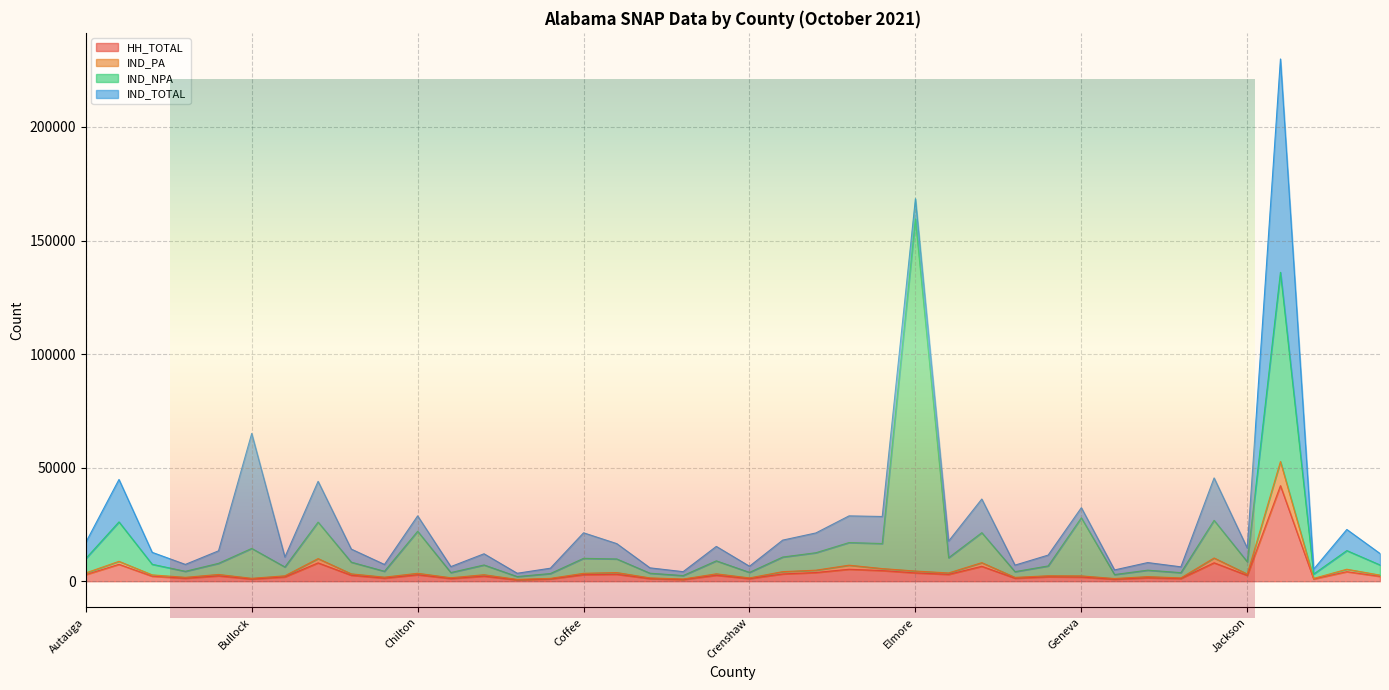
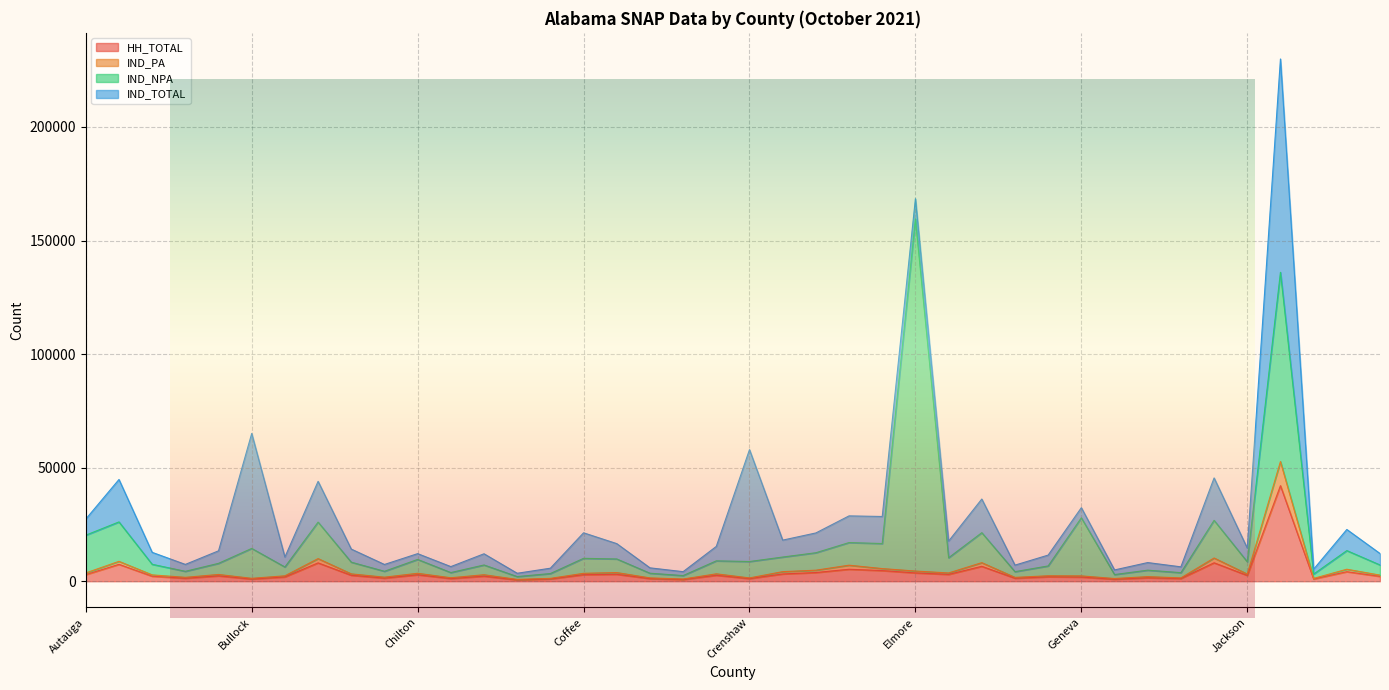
  {
    "IND_NPA": {
-     "Autauga": 6000,
+     "Autauga": 17000,
      "Bullock": 13000,
-     "Chilton": 19000,
+     "Chilton": 6000,
      "Coffee": 7000,
-     "Crenshaw": 2000,
+     "Crenshaw": 7000,
      "Elmore": 155000,
      "Geneva": 26000,
      "Jackson": 5000
    },
    "IND_TOTAL": {
      "Autauga": 7000,
      "Bullock": 51000,
-     "Chilton": 7000,
+     "Chilton": 3000,
      "Coffee": 11000,
-     "Crenshaw": 3000,
+     "Crenshaw": 49000,
      "Elmore": 9000,
      "Geneva": 4000,
      "Jackson": 6000
    }
  }
